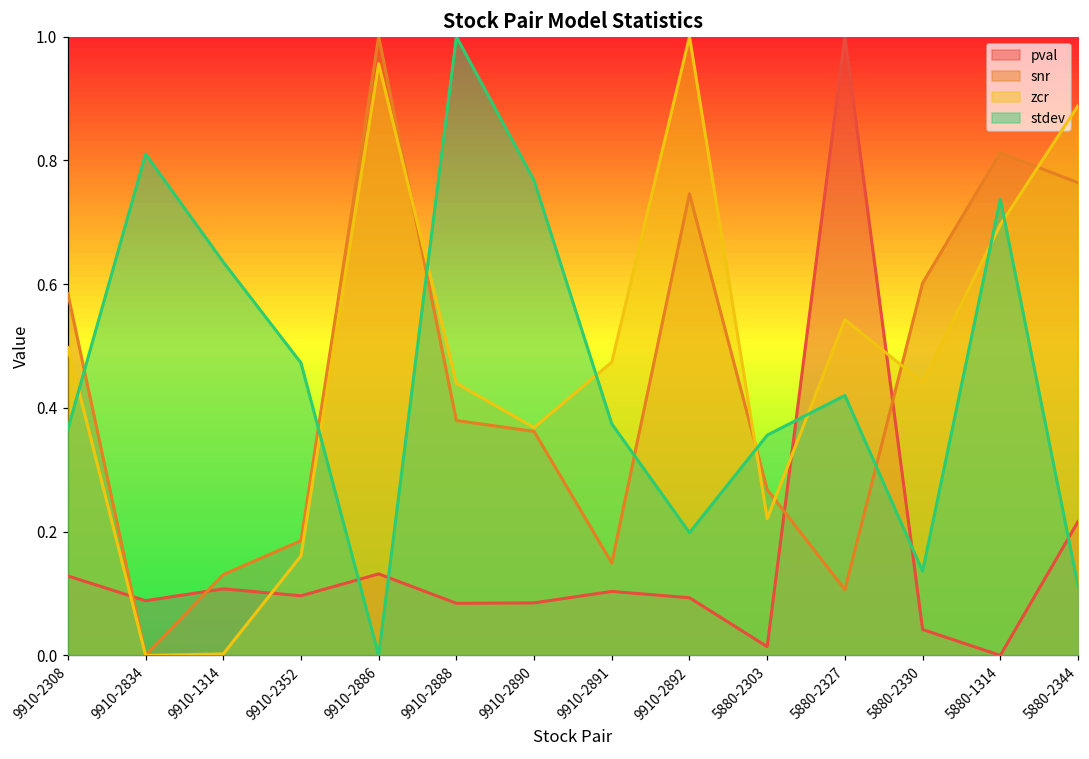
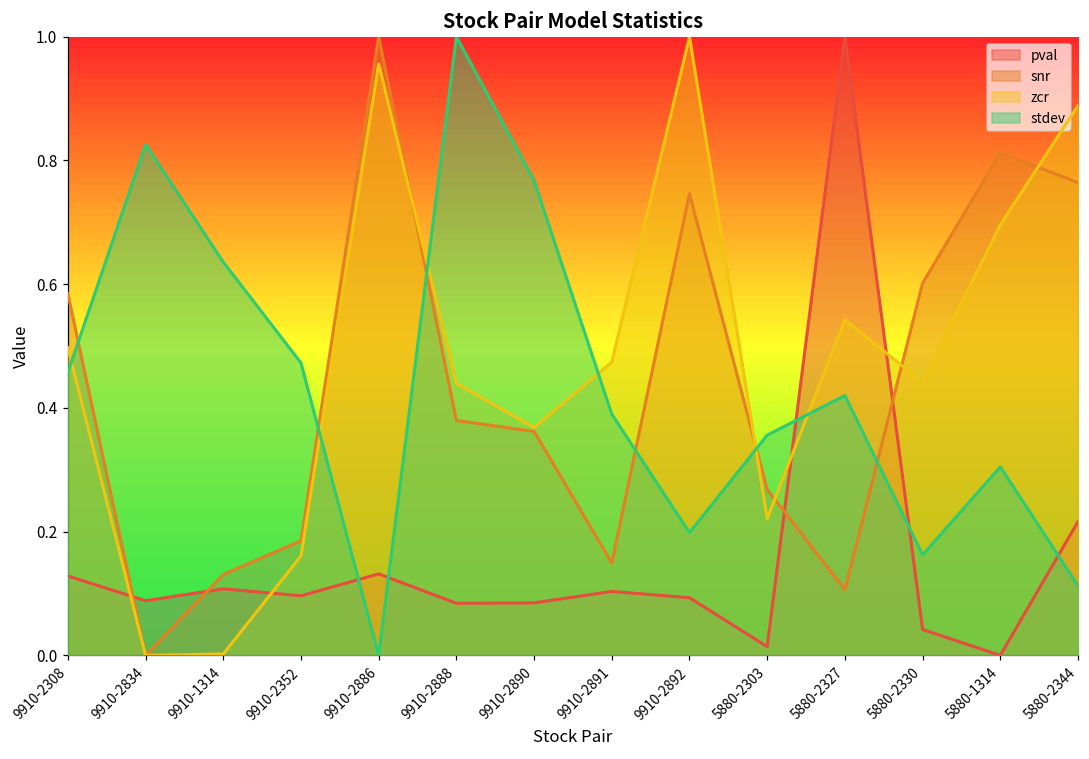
  {
    "stdev": {
-     "9910-2308": 0.37,
-     "9910-2834": 0.81,
+     "9910-2308": 0.46,
+     "9910-2834": 0.83,
      "9910-1314": 0.64,
      "9910-2352": 0.47,
      "9910-2886": 0.00,
      "9910-2888": 1.00,
      "9910-2890": 0.77,
-     "9910-2891": 0.37,
+     "9910-2891": 0.39,
      "9910-2892": 0.20,
      "5880-2303": 0.36,
      "5880-2327": 0.42,
-     "5880-2330": 0.14,
-     "5880-1314": 0.74,
+     "5880-2330": 0.16,
+     "5880-1314": 0.30,
      "5880-2344": 0.11
    }
  }
